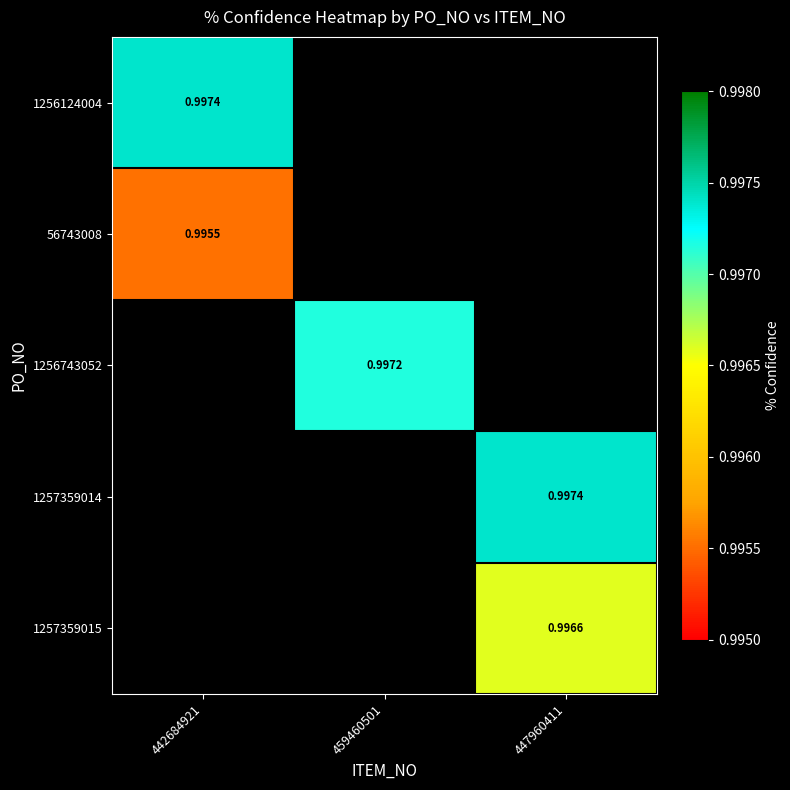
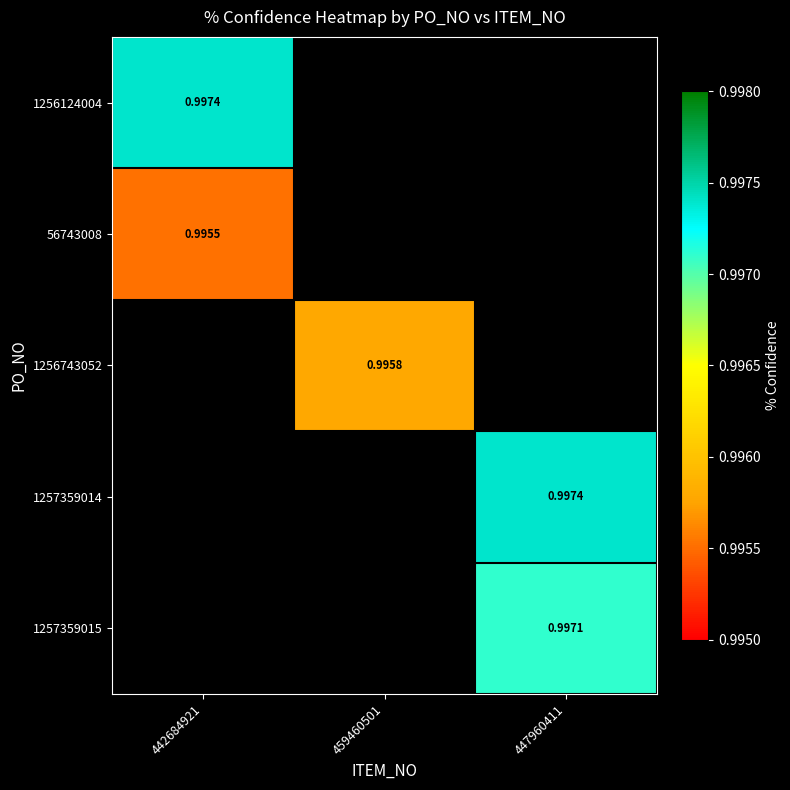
  {
    "1256124004": {
      "442684921": 0.9974
    },
    "56743008": {
      "442684921": 0.9955
    },
    "1256743052": {
-     "459460501": 0.9972
+     "459460501": 0.9958
    },
    "1257359014": {
      "447960411": 0.9974
    },
    "1257359015": {
-     "447960411": 0.9966
+     "447960411": 0.9971
    }
  }
